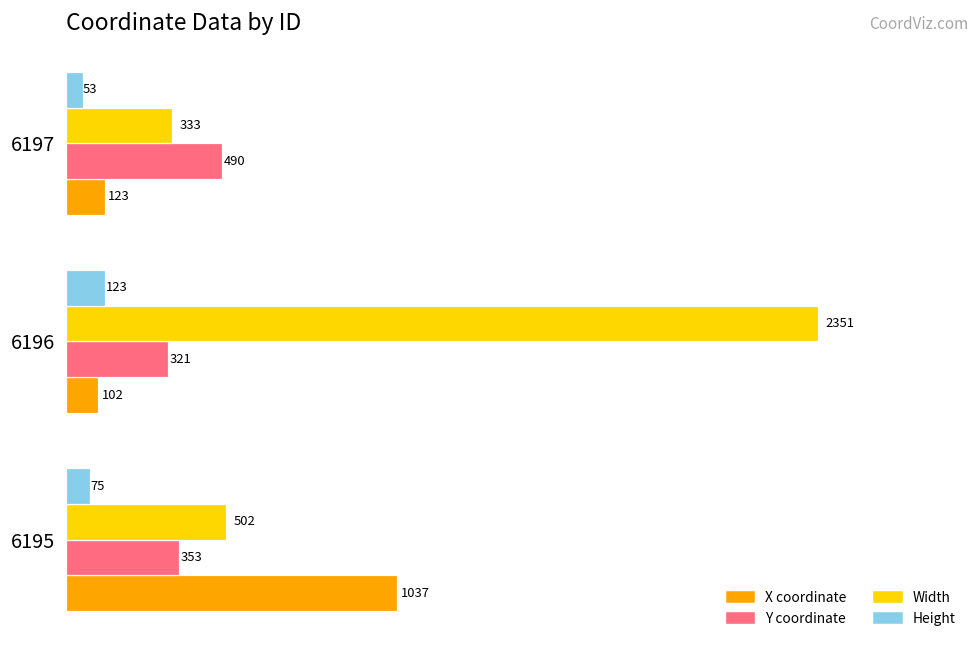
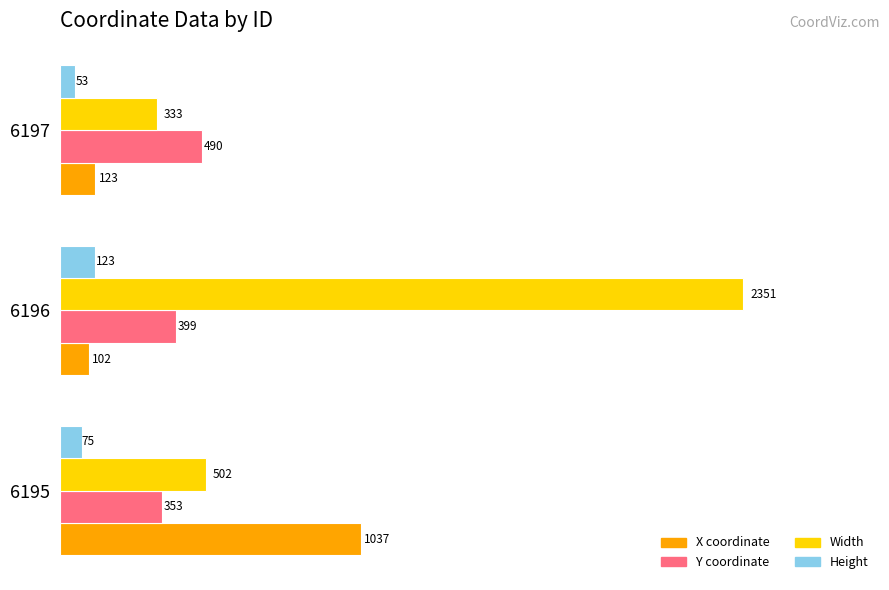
  {
    "Y coordinate": {
      "6197": 490,
-     "6196": 321,
+     "6196": 399,
      "6195": 353
    },
    "Height": {
      "6197": 53,
      "6196": 123,
      "6195": 75
    }
  }
